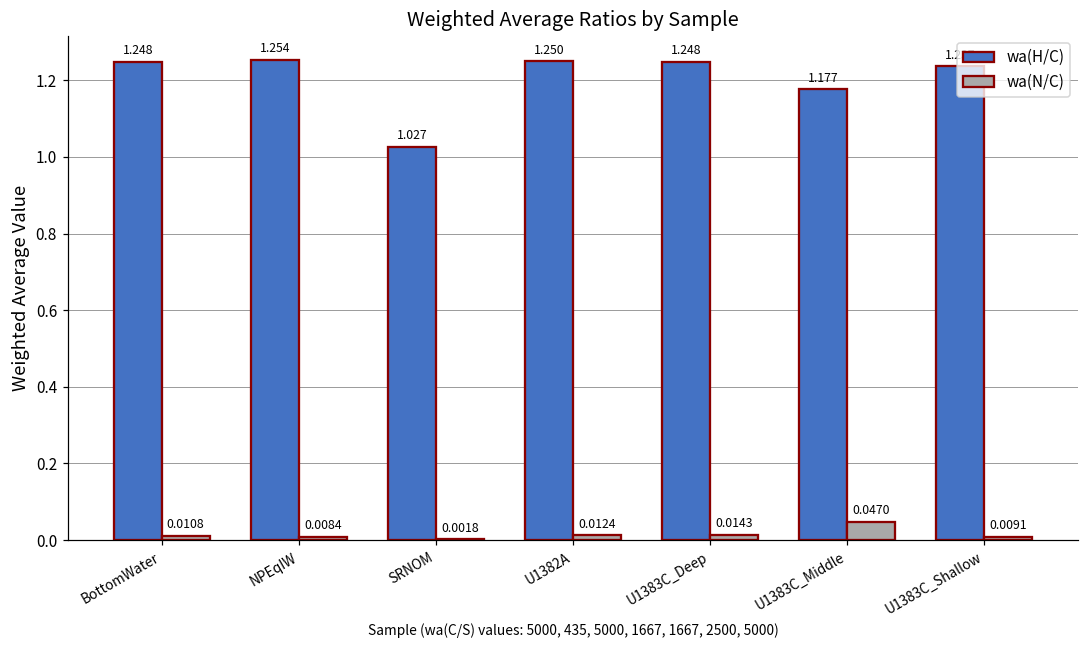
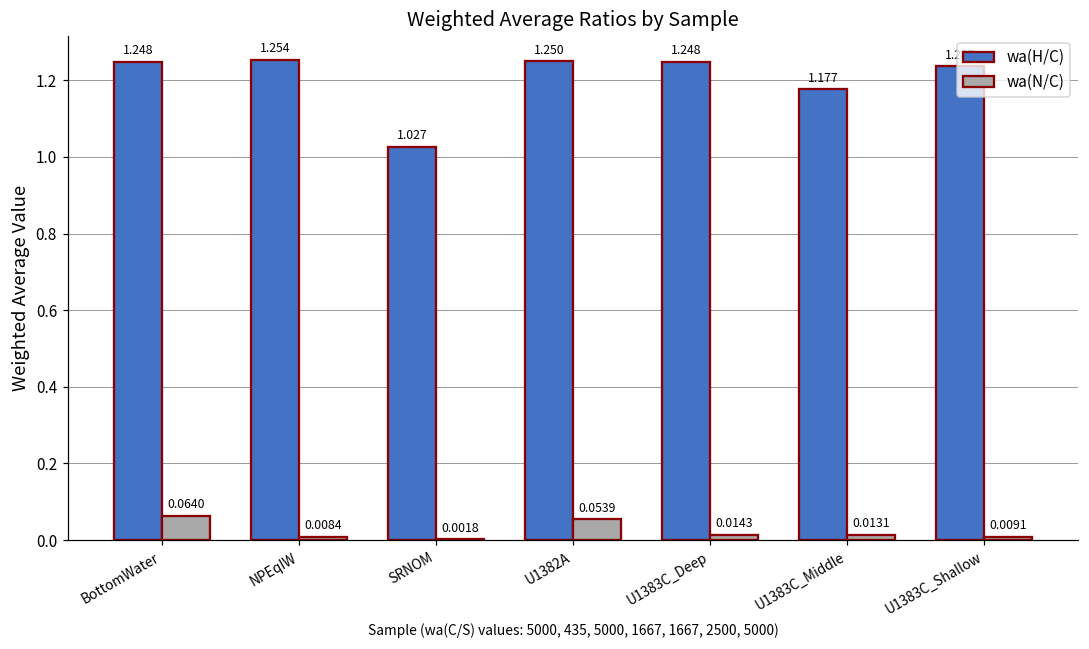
  {
    "wa(H/C)": {
      "BottomWater": 1.248,
      "NPEqIW": 1.254,
      "SRNOM": 1.027,
      "U1382A": 1.250,
      "U1383C_Deep": 1.248,
      "U1383C_Middle": 1.177
    },
    "wa(N/C)": {
-     "BottomWater": 0.0108,
+     "BottomWater": 0.0640,
      "NPEqIW": 0.0084,
      "SRNOM": 0.0018,
-     "U1382A": 0.0124,
+     "U1382A": 0.0539,
      "U1383C_Deep": 0.0143,
-     "U1383C_Middle": 0.0470,
+     "U1383C_Middle": 0.0131,
      "U1383C_Shallow": 0.0091
    }
  }
